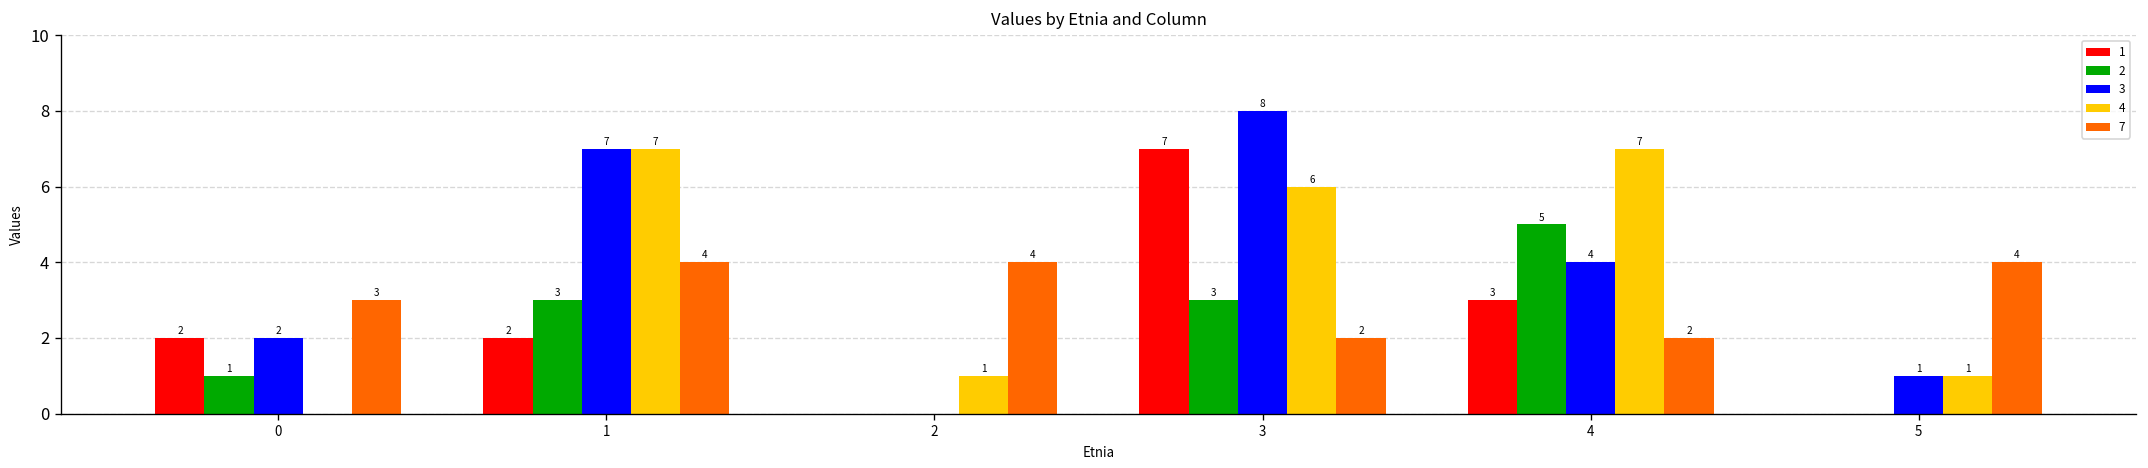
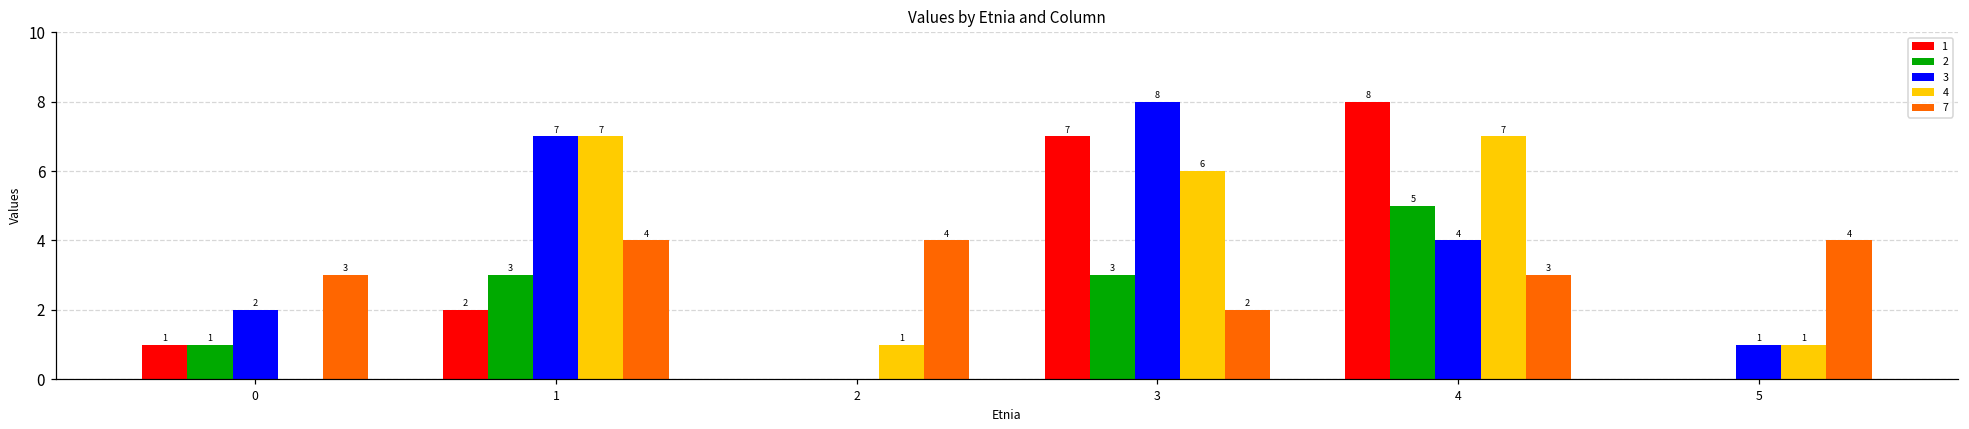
  {
    "1": {
-     "0": 2,
+     "0": 1,
      "1": 2,
      "3": 7,
-     "4": 3
+     "4": 8
    },
    "2": {
      "0": 1,
      "1": 3,
      "3": 3,
      "4": 5
    },
    "3": {
      "0": 2,
      "1": 7,
      "3": 8,
      "4": 4,
      "5": 1
    },
    "4": {
      "1": 7,
      "2": 1,
      "3": 6,
      "4": 7,
      "5": 1
    },
    "7": {
      "0": 3,
      "1": 4,
      "2": 4,
      "3": 2,
-     "4": 2,
+     "4": 3,
      "5": 4
    }
  }
